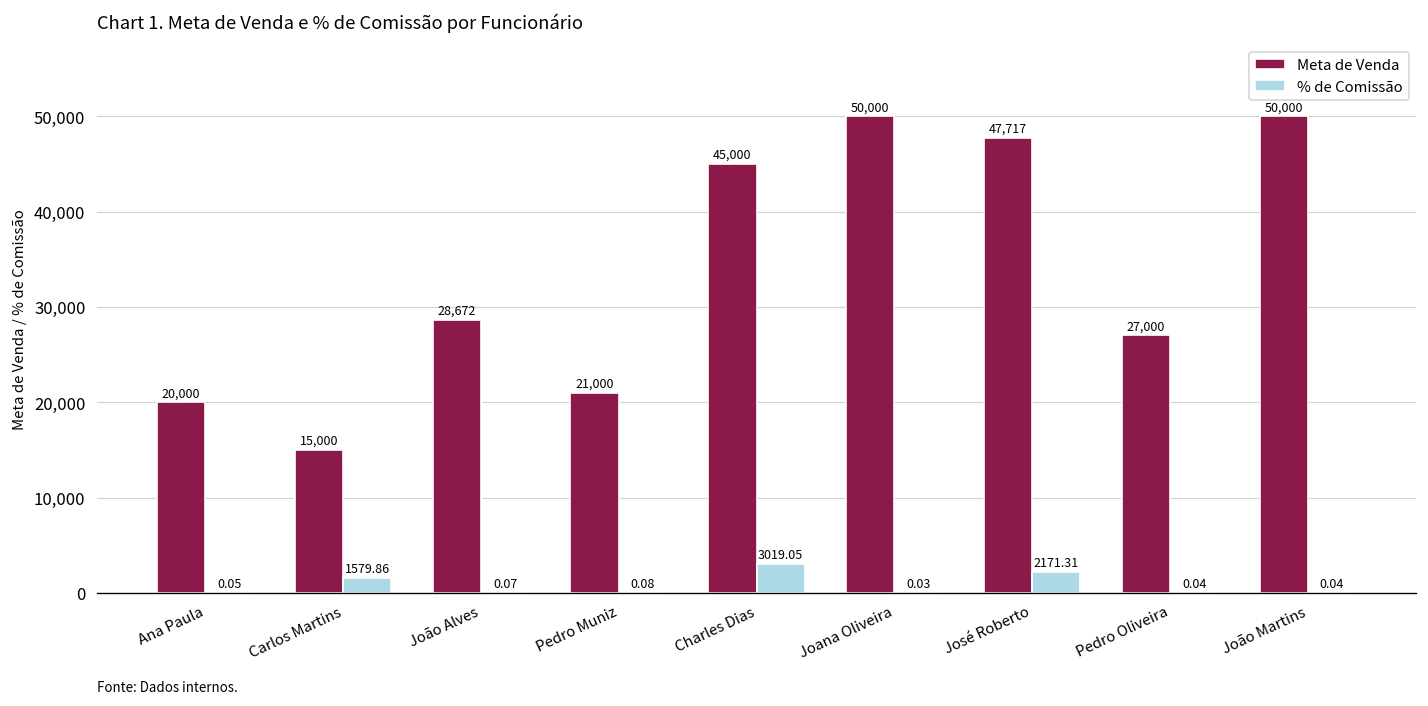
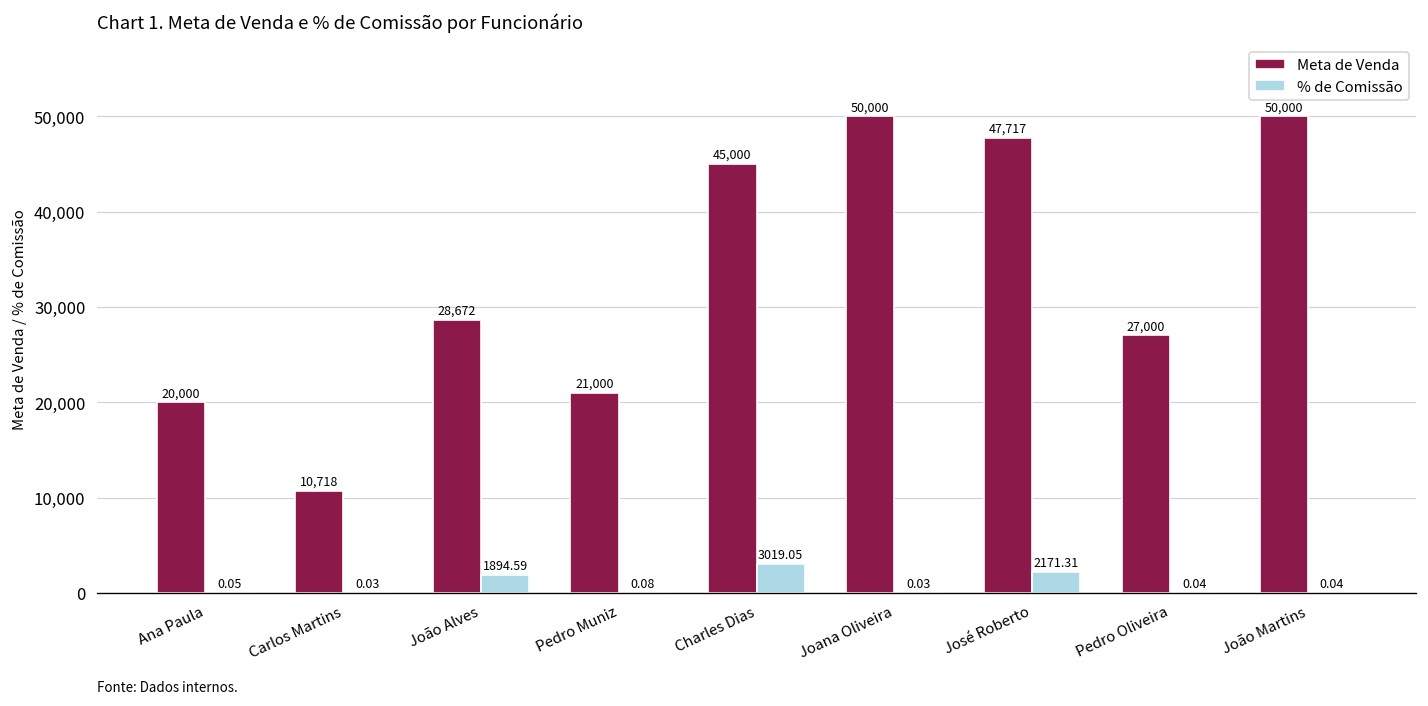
  {
    "Meta de Venda": {
      "Ana Paula": "20,000",
-     "Carlos Martins": "15,000",
+     "Carlos Martins": "10,718",
      "João Alves": "28,672",
      "Pedro Muniz": "21,000",
      "Charles Dias": "45,000",
      "Joana Oliveira": "50,000",
      "José Roberto": "47,717",
      "Pedro Oliveira": "27,000"
    },
    "% de Comissão": {
      "Ana Paula": "0.05",
-     "Carlos Martins": "1579.86",
-     "João Alves": "0.07",
+     "Carlos Martins": "0.03",
+     "João Alves": "1894.59",
      "Pedro Muniz": "0.08",
      "Charles Dias": "3019.05",
      "Joana Oliveira": "0.03",
      "José Roberto": "2171.31",
      "Pedro Oliveira": "0.04",
      "João Martins": "0.04"
    }
  }
